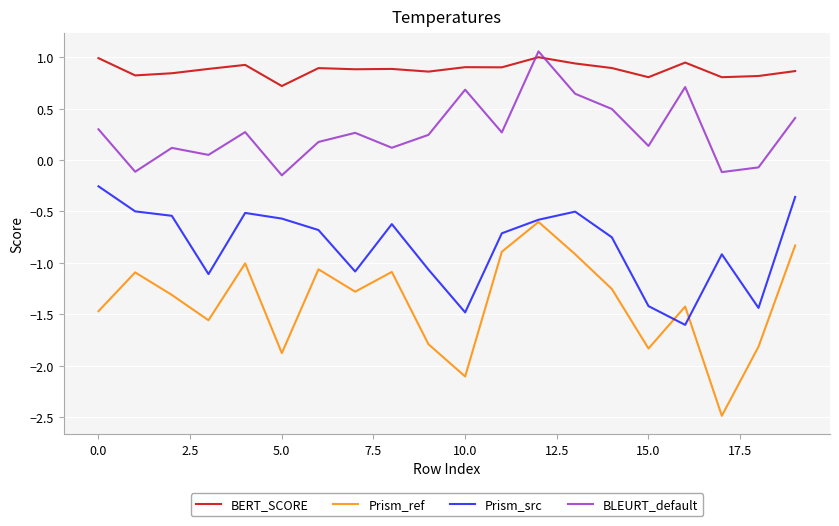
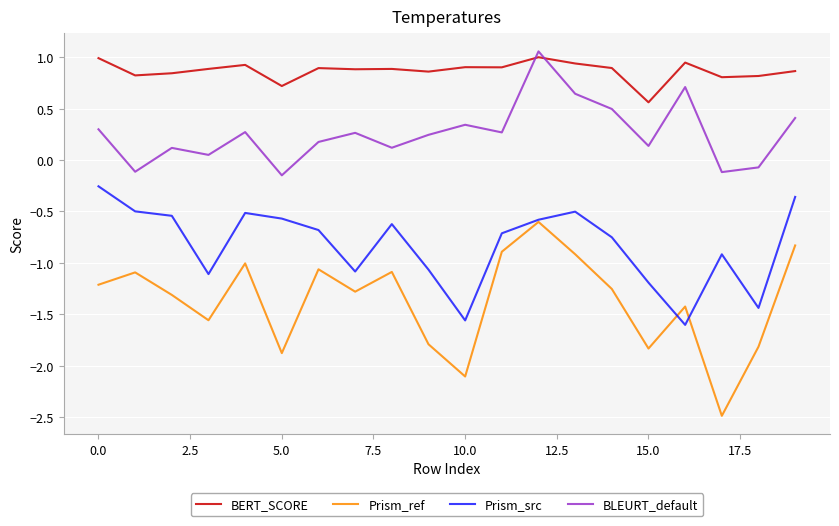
  {
    "BERT_SCORE": {
      "0.0": 0.99,
      "5.0": 0.72,
      "10.0": 0.90,
-     "15.0": 0.81
+     "15.0": 0.56
    },
    "Prism_ref": {
-     "0.0": -1.47,
+     "0.0": -1.21,
      "5.0": -1.88,
      "10.0": -2.10,
      "15.0": -1.83
    },
    "Prism_src": {
      "0.0": -0.26,
      "5.0": -0.57,
-     "10.0": -1.48,
-     "15.0": -1.42
+     "10.0": -1.56,
+     "15.0": -1.19
    },
    "BLEURT_default": {
      "0.0": 0.30,
      "5.0": -0.15,
-     "10.0": 0.68,
+     "10.0": 0.34,
      "15.0": 0.14
    }
  }
